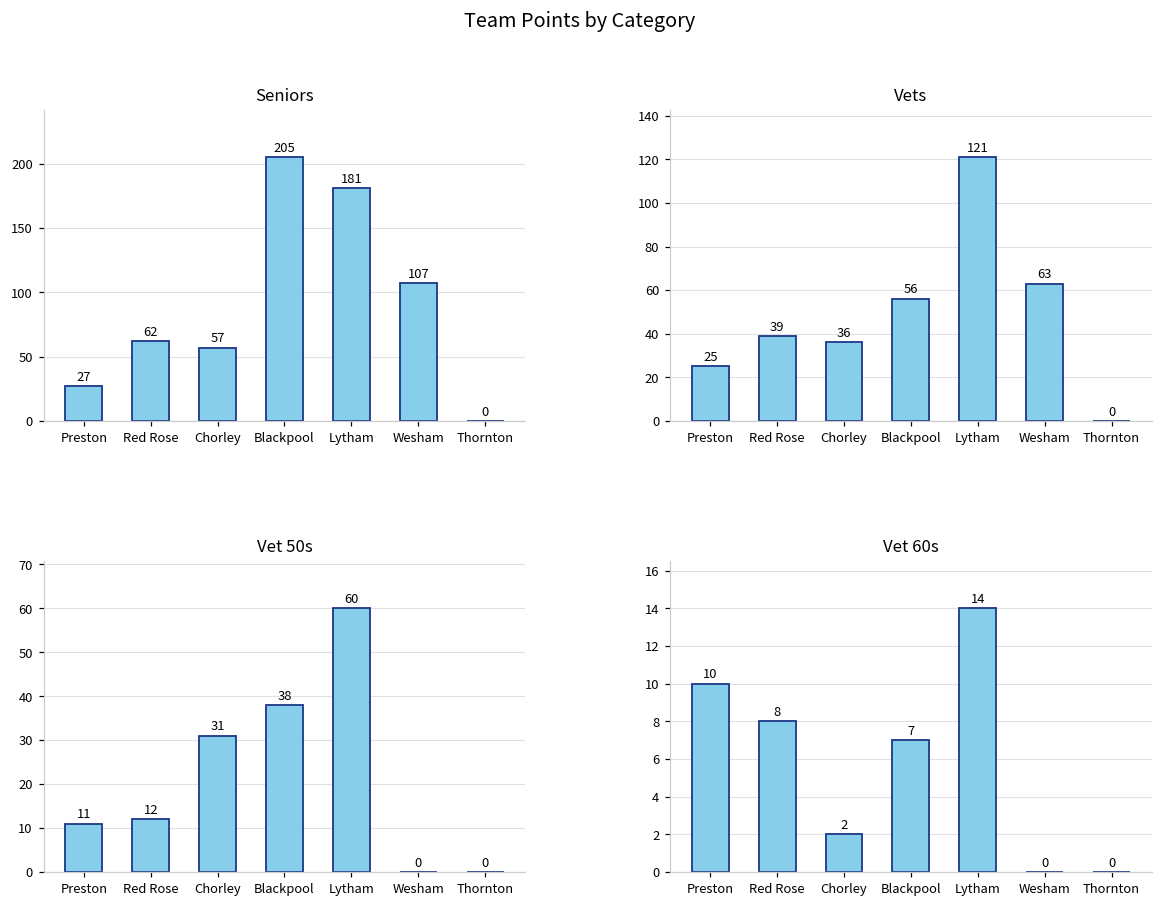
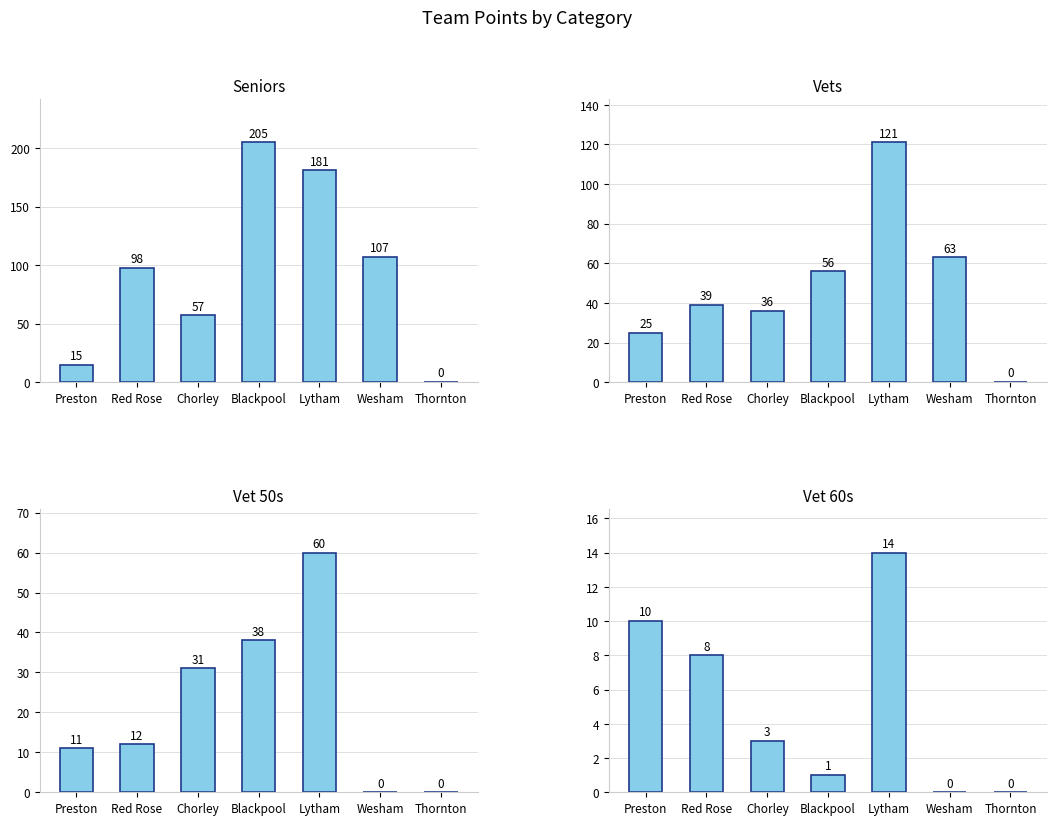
  {
    "Seniors": {
-     "Preston": 27,
-     "Red Rose": 62,
+     "Preston": 15,
+     "Red Rose": 98,
      "Chorley": 57,
      "Blackpool": 205,
      "Lytham": 181,
      "Wesham": 107,
      "Thornton": 0
    },
    "Vets": {
      "Preston": 25,
      "Red Rose": 39,
      "Chorley": 36,
      "Blackpool": 56,
      "Lytham": 121,
      "Wesham": 63,
      "Thornton": 0
    },
    "Vet 50s": {
      "Preston": 11,
      "Red Rose": 12,
      "Chorley": 31,
      "Blackpool": 38,
      "Lytham": 60,
      "Wesham": 0,
      "Thornton": 0
    },
    "Vet 60s": {
      "Preston": 10,
      "Red Rose": 8,
-     "Chorley": 2,
-     "Blackpool": 7,
+     "Chorley": 3,
+     "Blackpool": 1,
      "Lytham": 14,
      "Wesham": 0,
      "Thornton": 0
    }
  }
